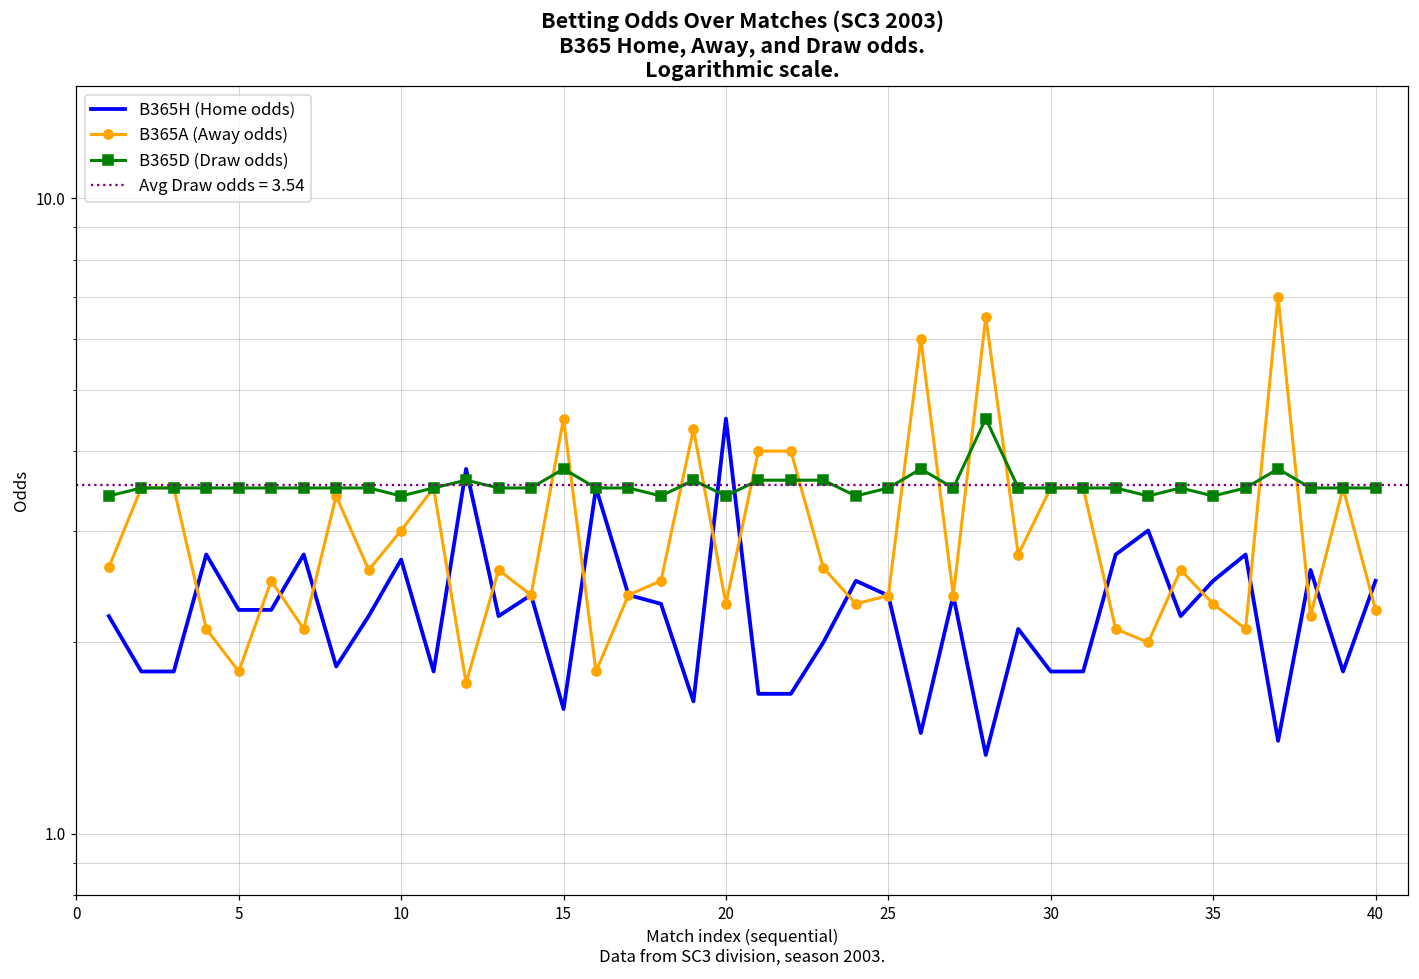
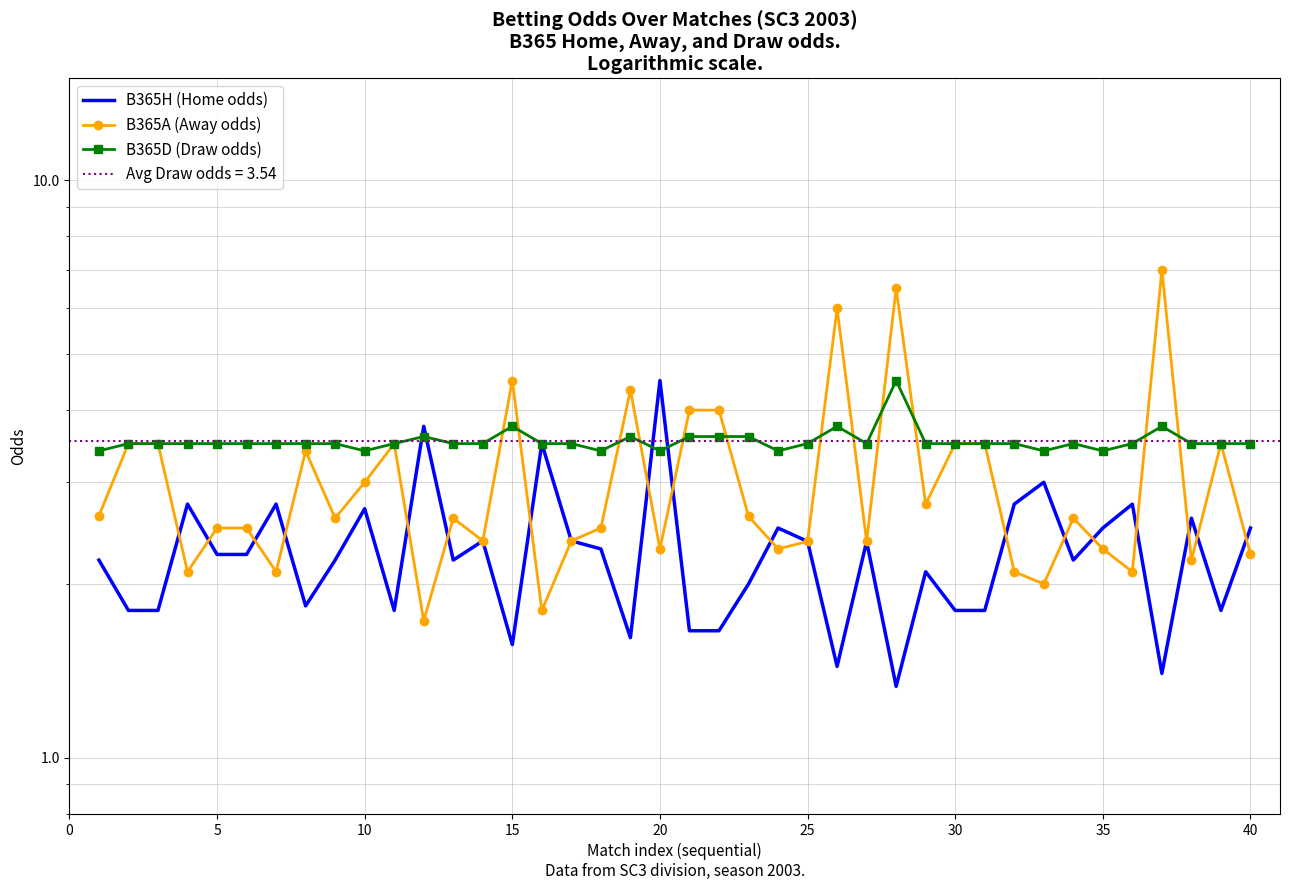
  {
    "B365H (Home odds)": {
      "5": 2.25,
      "10": 2.7,
      "15": 1.57,
      "20": 4.5,
      "30": 1.8,
      "35": 2.5,
      "40": 2.5
    },
    "B365A (Away odds)": {
-     "5": 1.8,
+     "5": 2.5,
      "10": 3.0,
      "15": 4.5,
      "20": 2.3,
      "35": 2.3,
      "40": 2.25
    },
    "B365D (Draw odds)": {
      "5": 3.5,
      "10": 3.4,
      "15": 3.8,
      "20": 3.4,
      "25": 3.5,
      "35": 3.4,
      "40": 3.5
    }
  }
